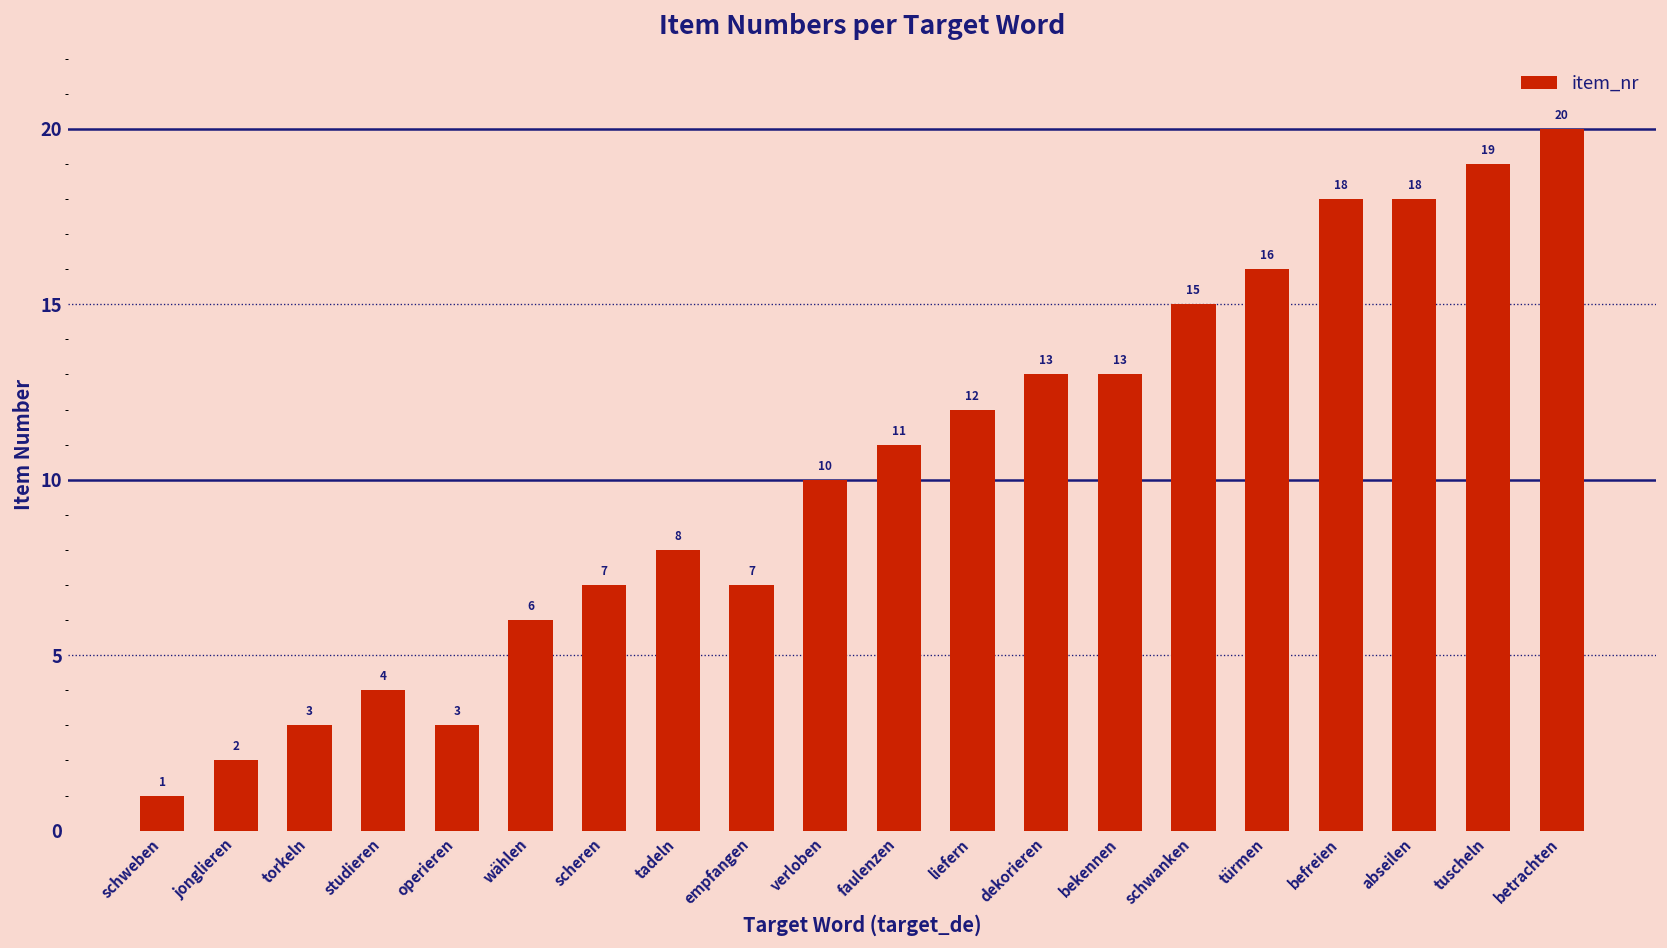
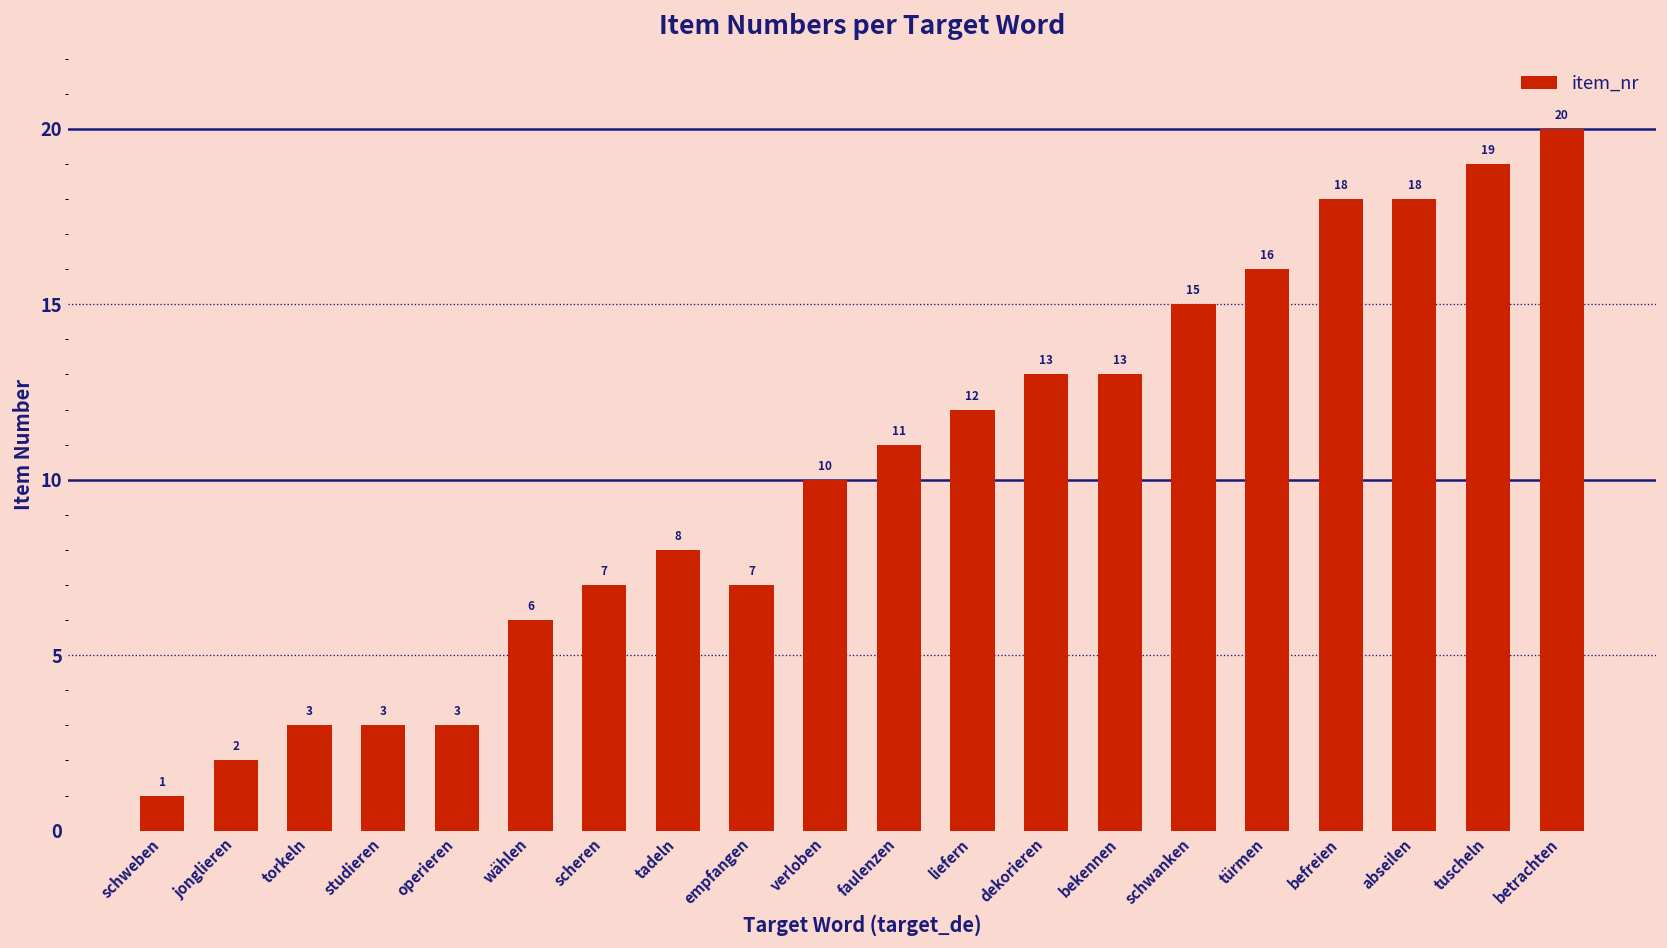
  {
    "schweben": 1,
    "jonglieren": 2,
    "torkeln": 3,
-   "studieren": 4,
+   "studieren": 3,
    "operieren": 3,
    "wählen": 6,
    "scheren": 7,
    "tadeln": 8,
    "empfangen": 7,
    "verloben": 10,
    "faulenzen": 11,
    "liefern": 12,
    "dekorieren": 13,
    "bekennen": 13,
    "schwanken": 15,
    "türmen": 16,
    "befreien": 18,
    "abseilen": 18,
    "tuscheln": 19,
    "betrachten": 20
  }
